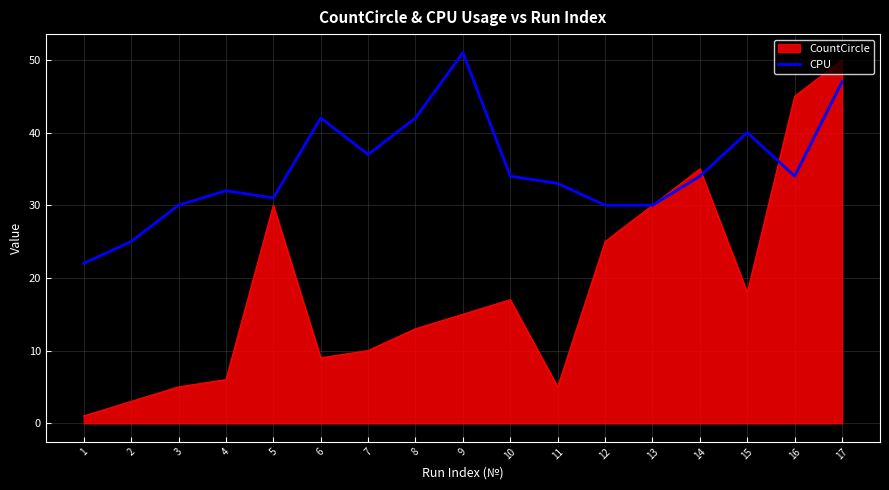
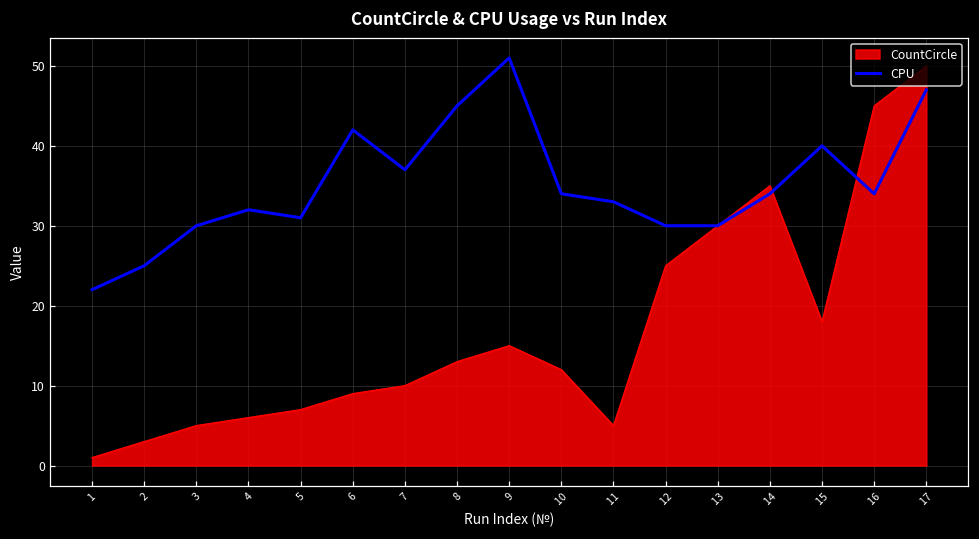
  {
    "CountCircle": {
      "1": 1,
      "2": 3,
      "3": 5,
      "4": 6,
-     "5": 30,
+     "5": 7,
      "6": 9,
      "7": 10,
      "8": 13,
      "9": 15,
-     "10": 17,
+     "10": 12,
      "11": 5,
      "12": 25,
      "14": 35,
      "15": 18,
      "16": 45
    },
    "CPU": {
      "1": 22,
      "2": 25,
      "3": 30,
      "4": 32,
      "5": 31,
      "6": 42,
      "7": 37,
-     "8": 42,
+     "8": 45,
      "9": 51,
      "10": 34,
      "11": 33,
      "12": 30,
      "14": 34,
      "15": 40,
      "16": 34,
      "17": 47
    }
  }
